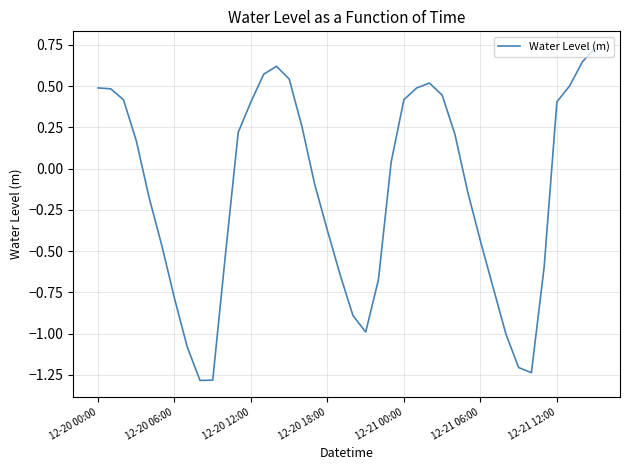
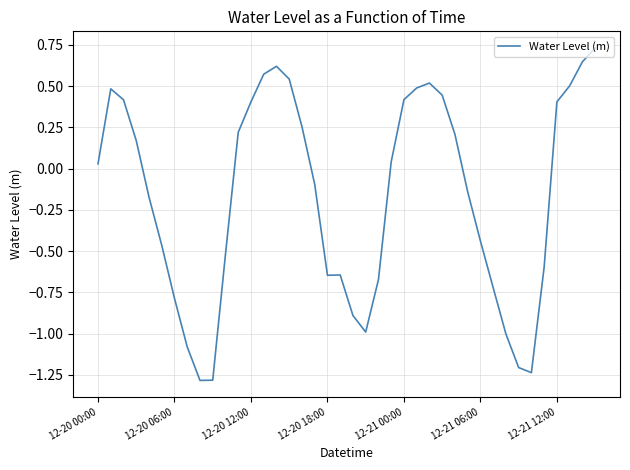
  {
-   "12-20 00:00": 0.49,
+   "12-20 00:00": 0.03,
    "12-20 06:00": -0.79,
    "12-20 12:00": 0.40,
-   "12-20 18:00": -0.38,
+   "12-20 18:00": -0.65,
    "12-21 00:00": 0.42,
    "12-21 06:00": -0.44,
    "12-21 12:00": 0.40
  }
